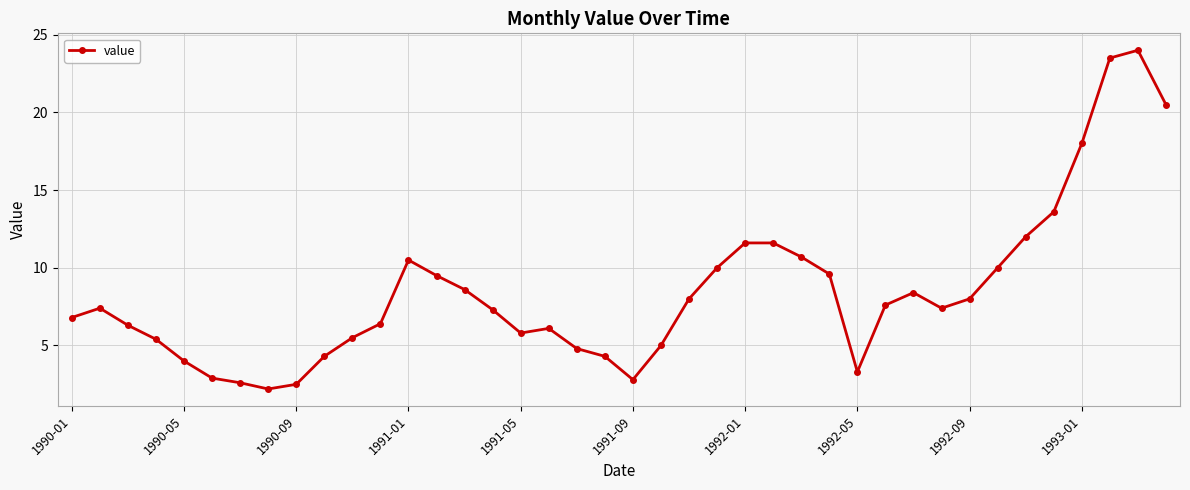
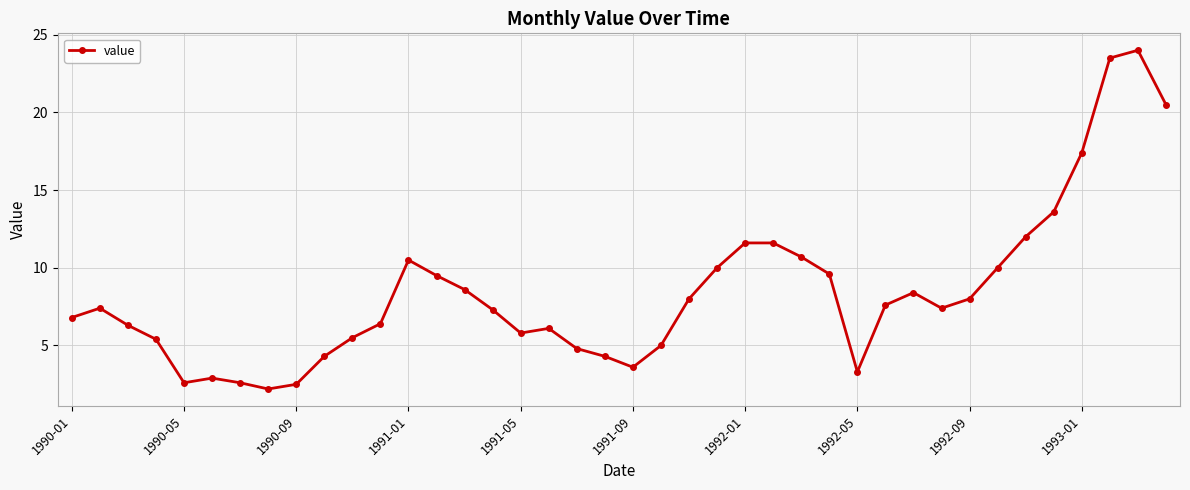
  {
    "1990-01": 6.8,
-   "1990-05": 4.0,
+   "1990-05": 2.6,
    "1990-09": 2.5,
    "1991-01": 10.5,
    "1991-05": 5.8,
-   "1991-09": 2.8,
+   "1991-09": 3.6,
    "1992-01": 11.6,
    "1992-05": 3.3,
    "1992-09": 8.0,
-   "1993-01": 18.0
+   "1993-01": 17.4
  }
